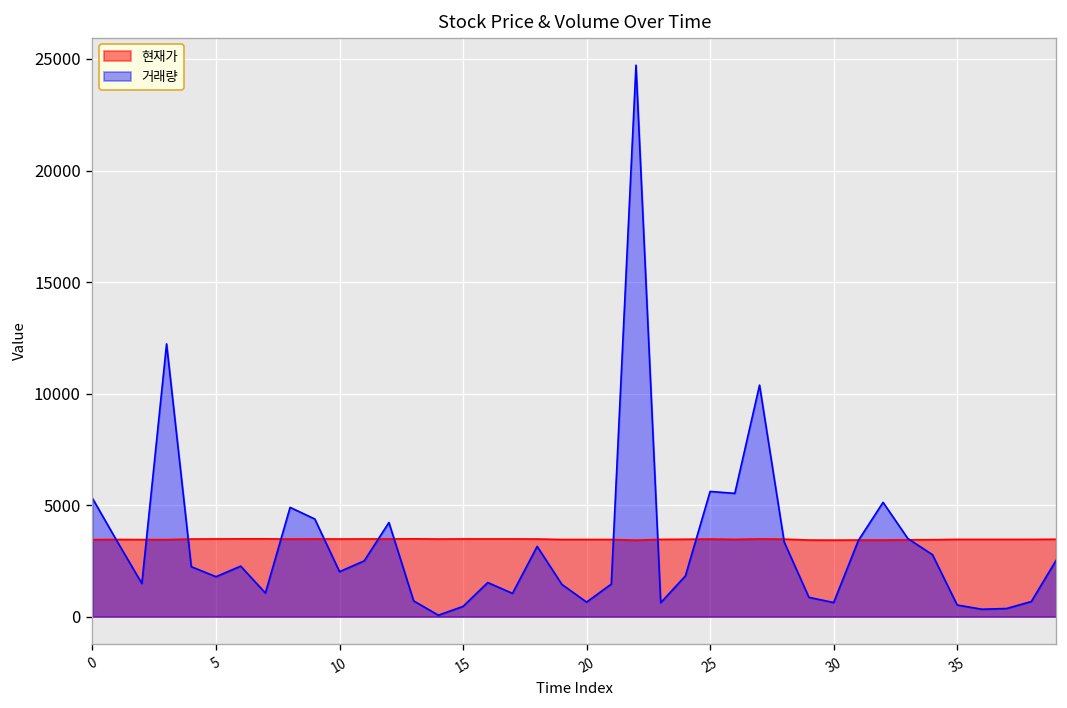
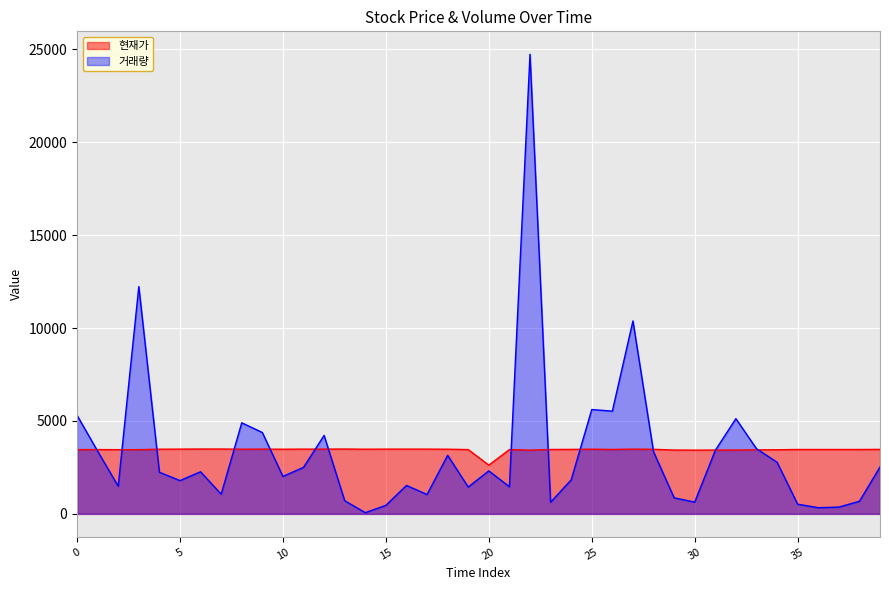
  {
    "현재가": {
      "0": 3500,
      "5": 3500,
      "10": 3500,
      "15": 3500,
-     "20": 3500,
+     "20": 2600,
      "25": 3500,
      "30": 3400,
      "35": 3500
    },
    "거래량": {
      "0": 5300,
      "5": 1800,
      "10": 2000,
      "15": 500,
-     "20": 700,
+     "20": 2300,
      "25": 5600,
      "30": 600,
      "35": 500
    }
  }
